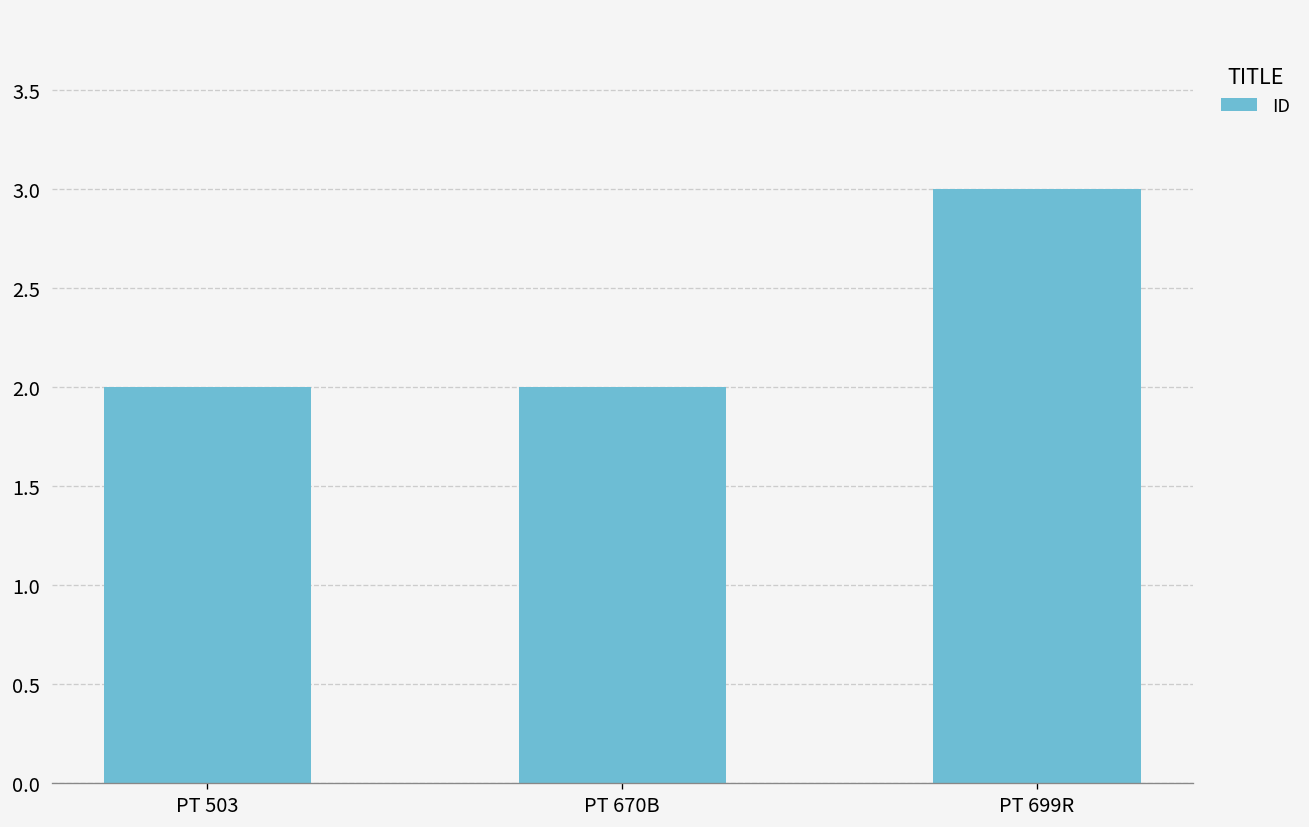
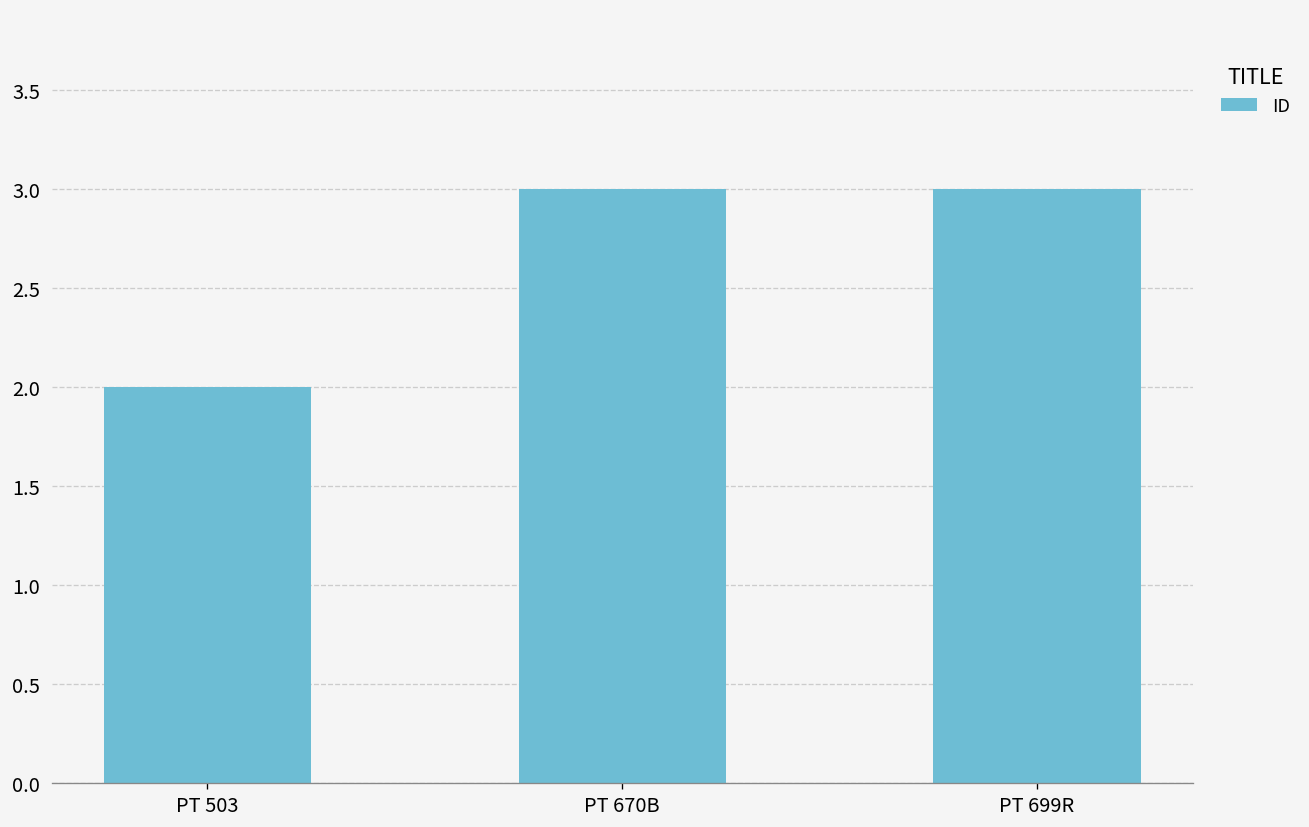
  {
    "PT 503": 2,
-   "PT 670B": 2,
+   "PT 670B": 3,
    "PT 699R": 3
  }
